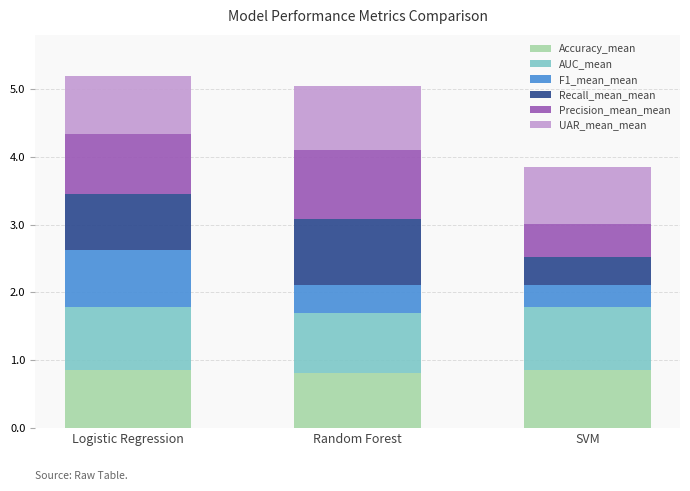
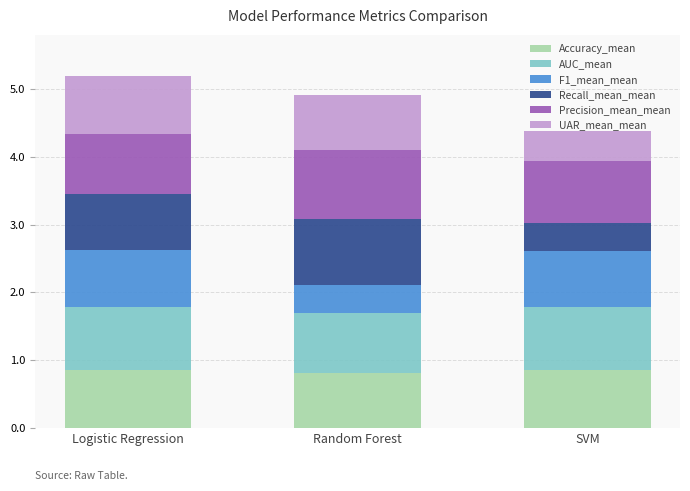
  {
    "F1_mean_mean": {
      "Logistic Regression": 0.8,
      "Random Forest": 0.4,
-     "SVM": 0.3
+     "SVM": 0.8
    },
    "Recall_mean_mean": {
      "Logistic Regression": 0.8,
      "Random Forest": 1.0,
      "SVM": 0.4
    },
    "Precision_mean_mean": {
      "Logistic Regression": 0.9,
      "Random Forest": 1.0,
-     "SVM": 0.5
+     "SVM": 0.9
    },
    "UAR_mean_mean": {
      "Logistic Regression": 0.9,
-     "Random Forest": 0.9,
-     "SVM": 0.8
+     "Random Forest": 0.8,
+     "SVM": 0.4
    }
  }
